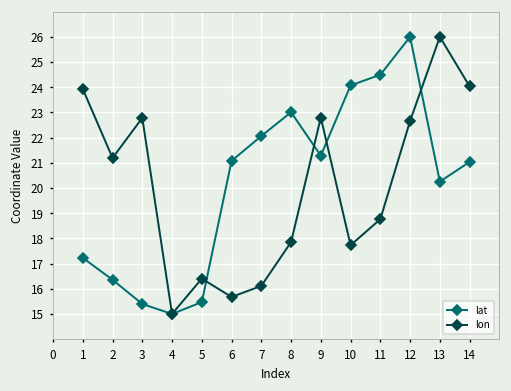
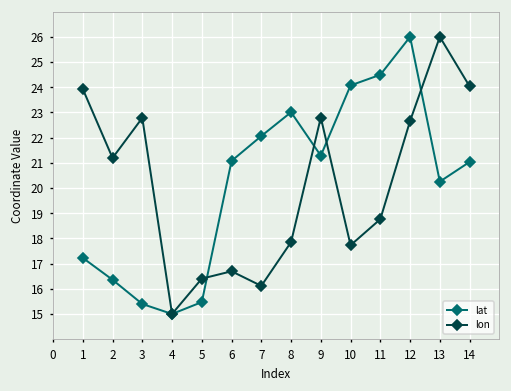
  {
    "lat": {
      "1": 17.2,
      "2": 16.4,
      "3": 15.4,
      "5": 15.5,
      "6": 21.1,
      "7": 22.1,
      "8": 23.0,
      "9": 21.3,
      "10": 24.1,
      "11": 24.5,
      "12": 26.0,
      "13": 20.3,
      "14": 21.0
    },
    "lon": {
      "1": 23.9,
      "2": 21.2,
      "3": 22.8,
      "5": 16.4,
-     "6": 15.7,
+     "6": 16.7,
      "7": 16.1,
      "8": 17.9,
      "9": 22.8,
      "10": 17.7,
      "11": 18.8,
      "12": 22.7,
      "13": 26.0,
      "14": 24.0
    }
  }
